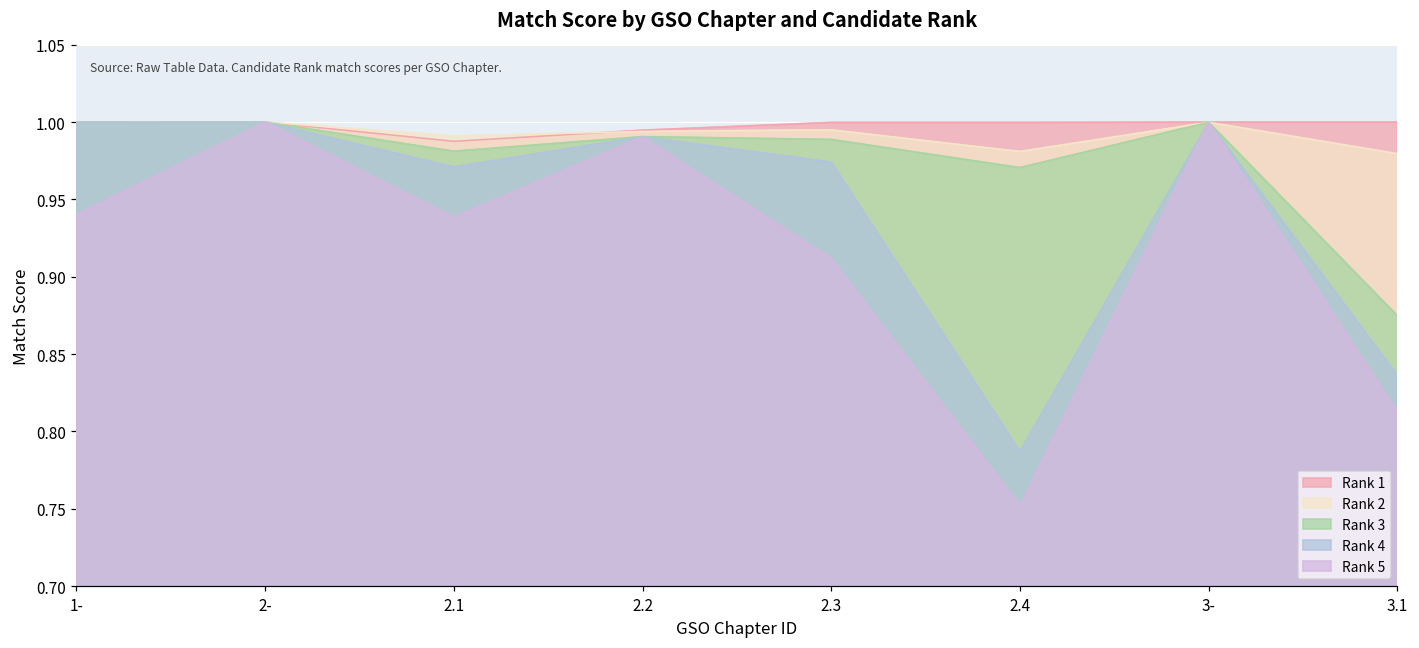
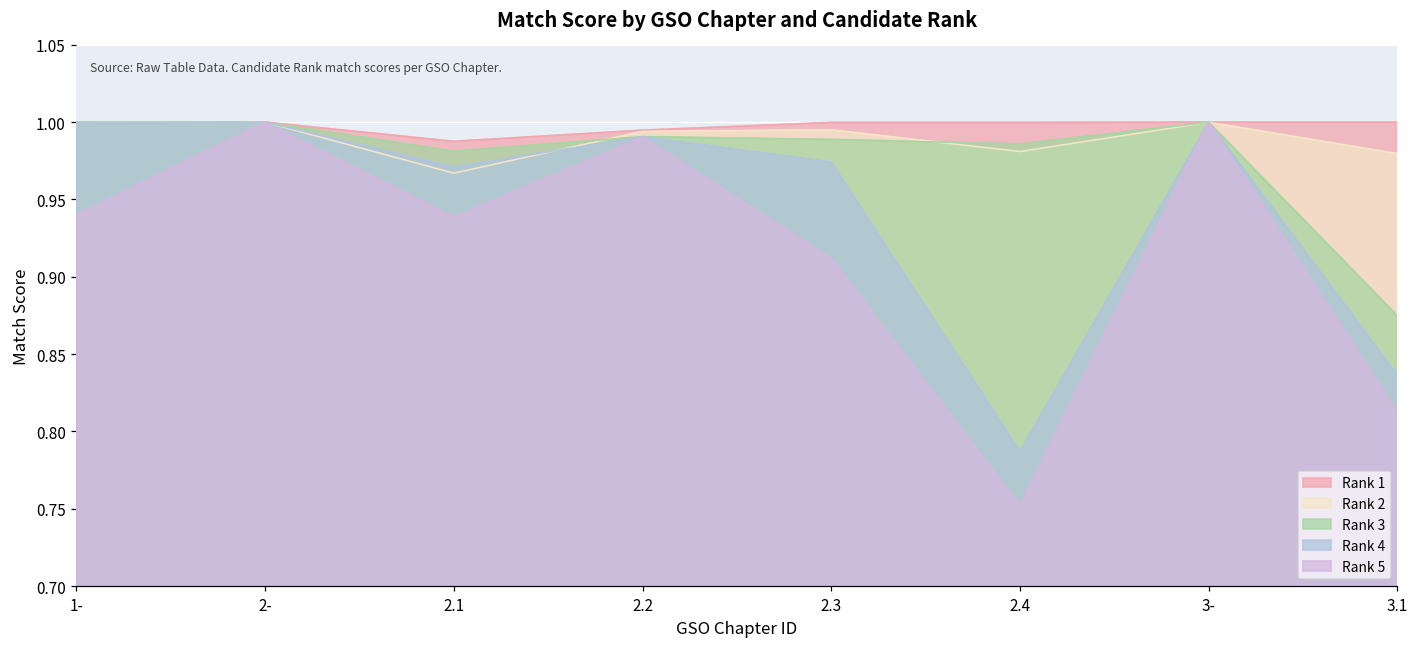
  {
    "Rank 1": {
      "2.1": 0.988,
      "2.3": 1.000,
      "2.4": 1.000,
      "3.1": 1.000
    },
    "Rank 2": {
-     "2.1": 0.991,
+     "2.1": 0.967,
      "2.3": 0.995,
      "2.4": 0.981,
      "3.1": 0.980
    },
    "Rank 3": {
      "2.1": 0.981,
      "2.3": 0.989,
-     "2.4": 0.971,
+     "2.4": 0.986,
      "3.1": 0.875
    }
  }
